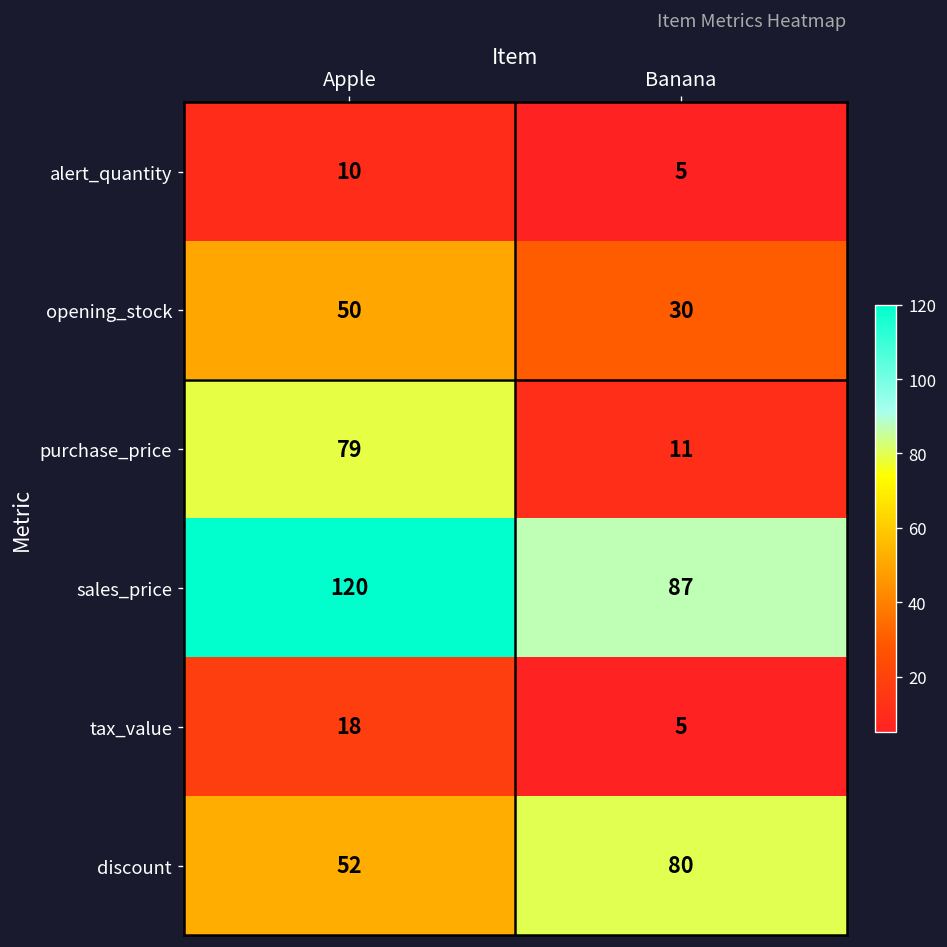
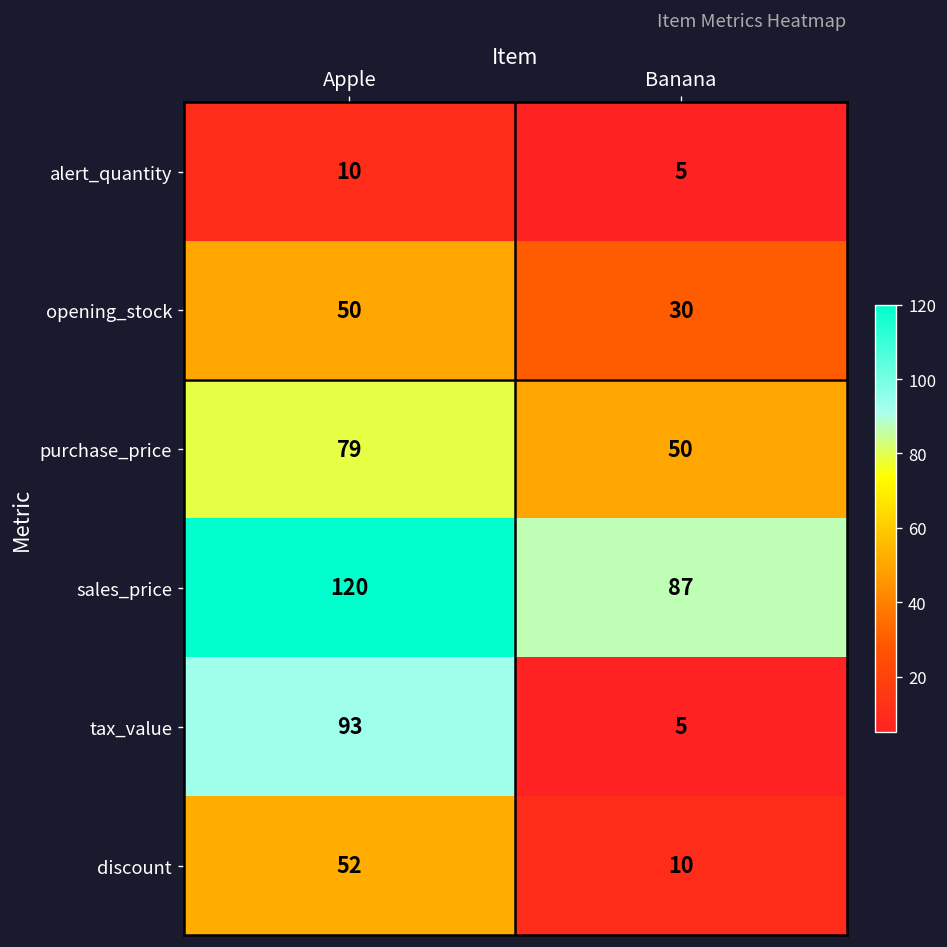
  {
    "alert_quantity": {
      "Apple": 10,
      "Banana": 5
    },
    "opening_stock": {
      "Apple": 50,
      "Banana": 30
    },
    "purchase_price": {
      "Apple": 79,
-     "Banana": 11
+     "Banana": 50
    },
    "sales_price": {
      "Apple": 120,
      "Banana": 87
    },
    "tax_value": {
-     "Apple": 18,
+     "Apple": 93,
      "Banana": 5
    },
    "discount": {
      "Apple": 52,
-     "Banana": 80
+     "Banana": 10
    }
  }
